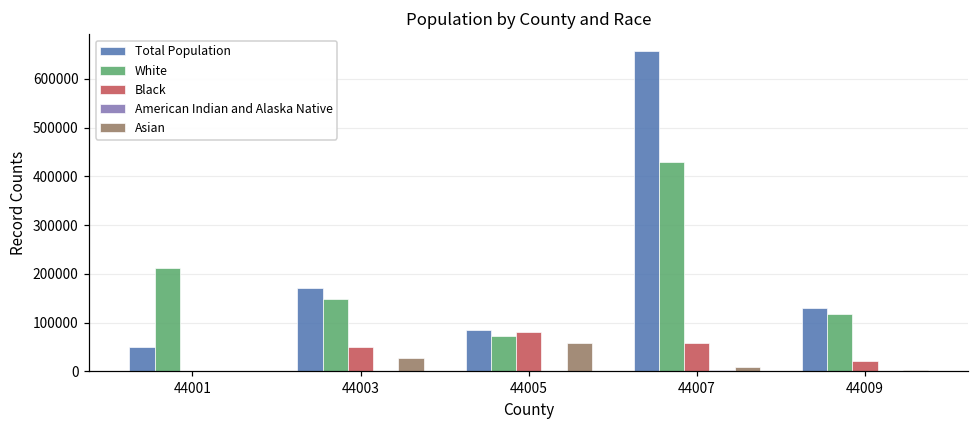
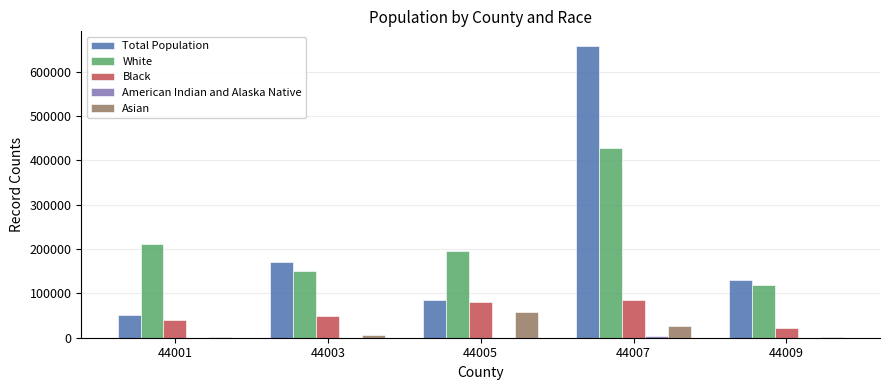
  {
    "White": {
      "44001": 210000,
      "44003": 150000,
-     "44005": 70000,
+     "44005": 200000,
      "44007": 430000,
      "44009": 120000
    },
    "Black": {
-     "44001": 0,
+     "44001": 40000,
      "44003": 50000,
      "44005": 80000,
-     "44007": 60000,
+     "44007": 80000,
      "44009": 20000
    },
    "Asian": {
-     "44003": 30000,
+     "44003": 10000,
      "44005": 60000,
-     "44007": 10000
+     "44007": 30000
    }
  }
